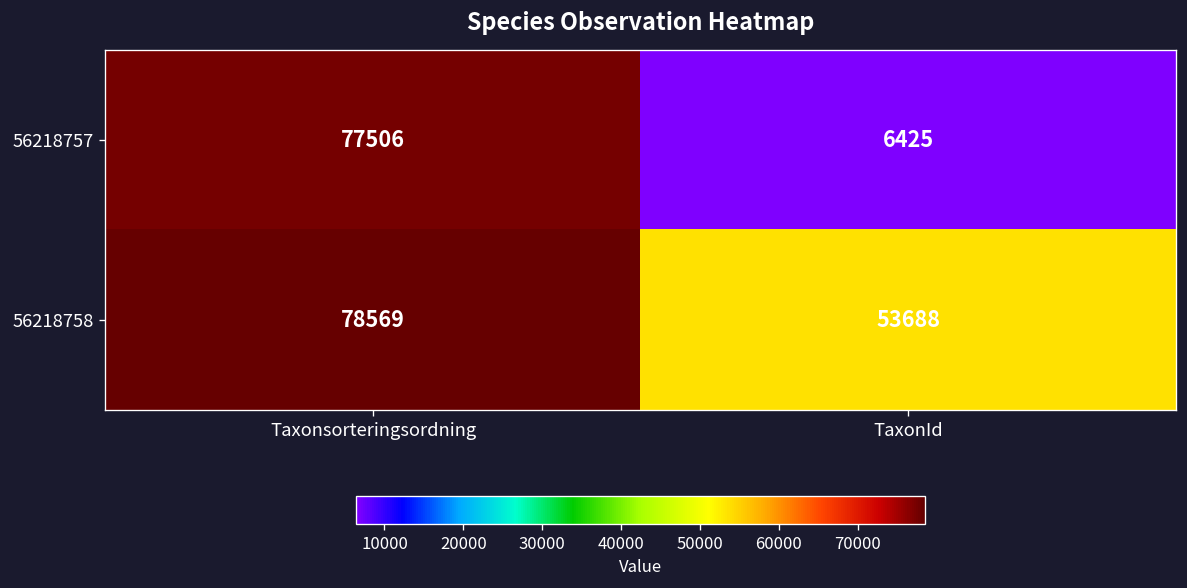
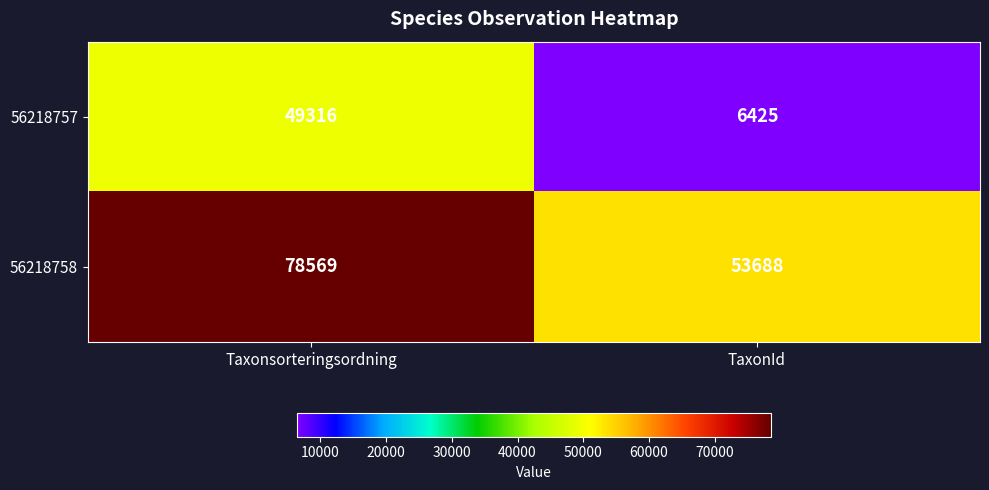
  {
    "56218757": {
-     "Taxonsorteringsordning": 77506,
+     "Taxonsorteringsordning": 49316,
      "TaxonId": 6425
    },
    "56218758": {
      "Taxonsorteringsordning": 78569,
      "TaxonId": 53688
    }
  }
